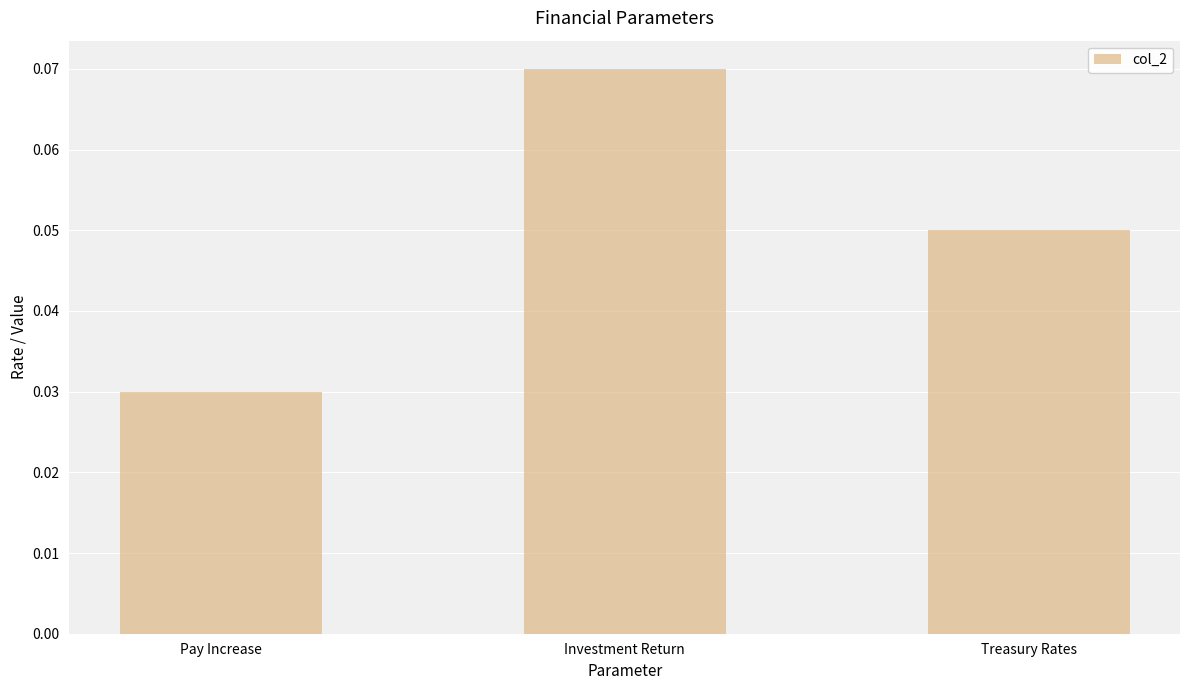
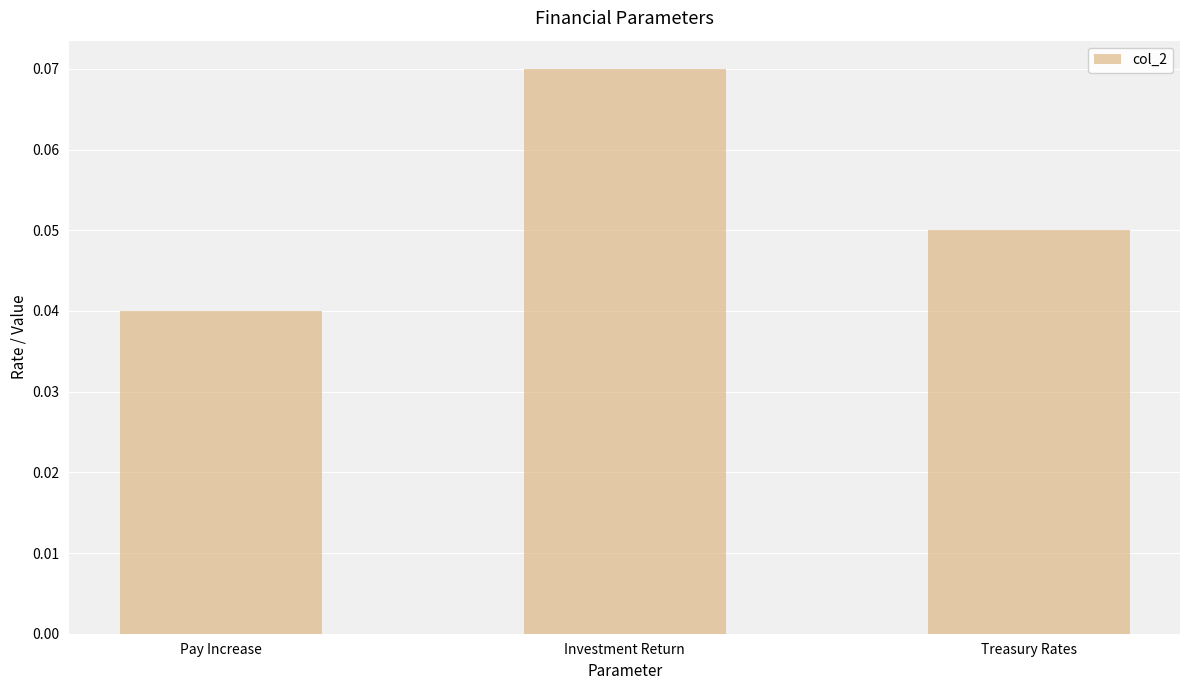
  {
-   "Pay Increase": 0.03,
+   "Pay Increase": 0.04,
    "Investment Return": 0.07,
    "Treasury Rates": 0.05
  }
